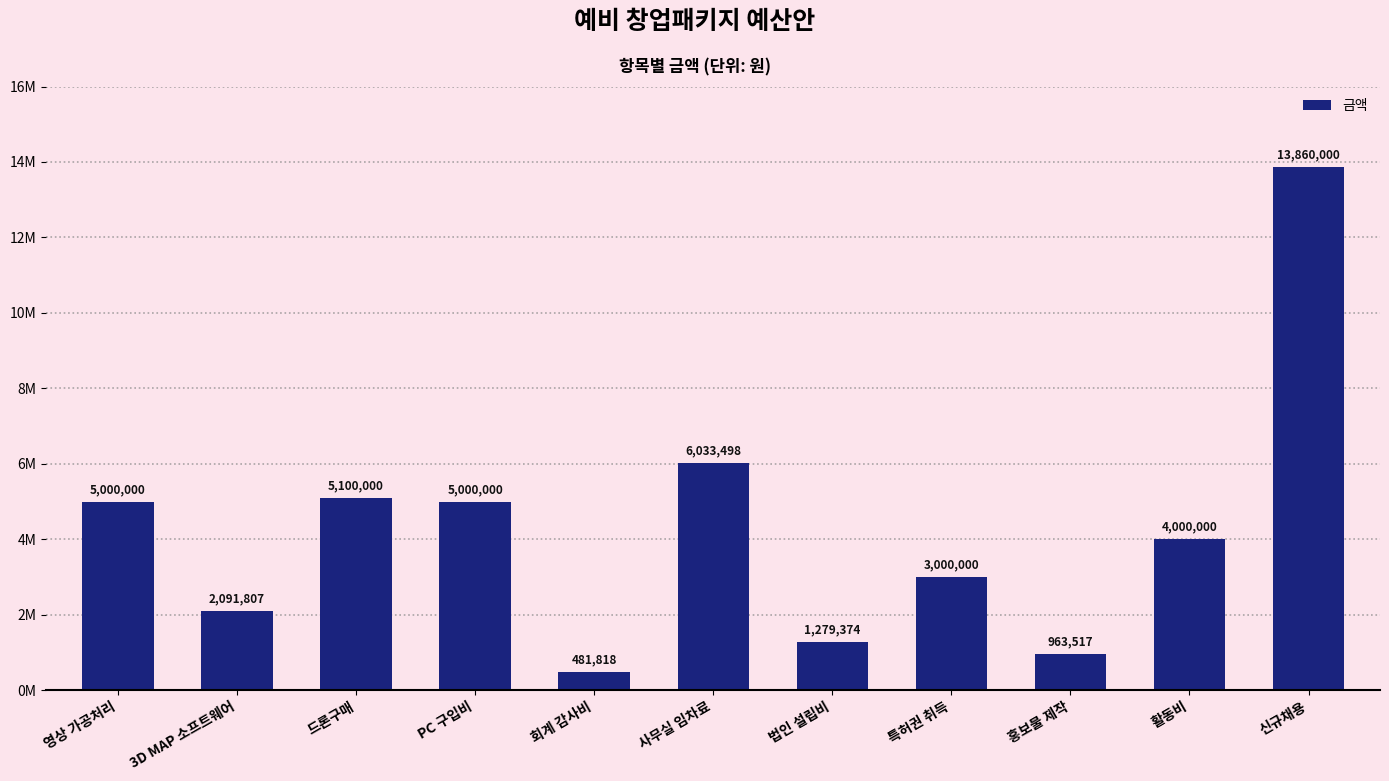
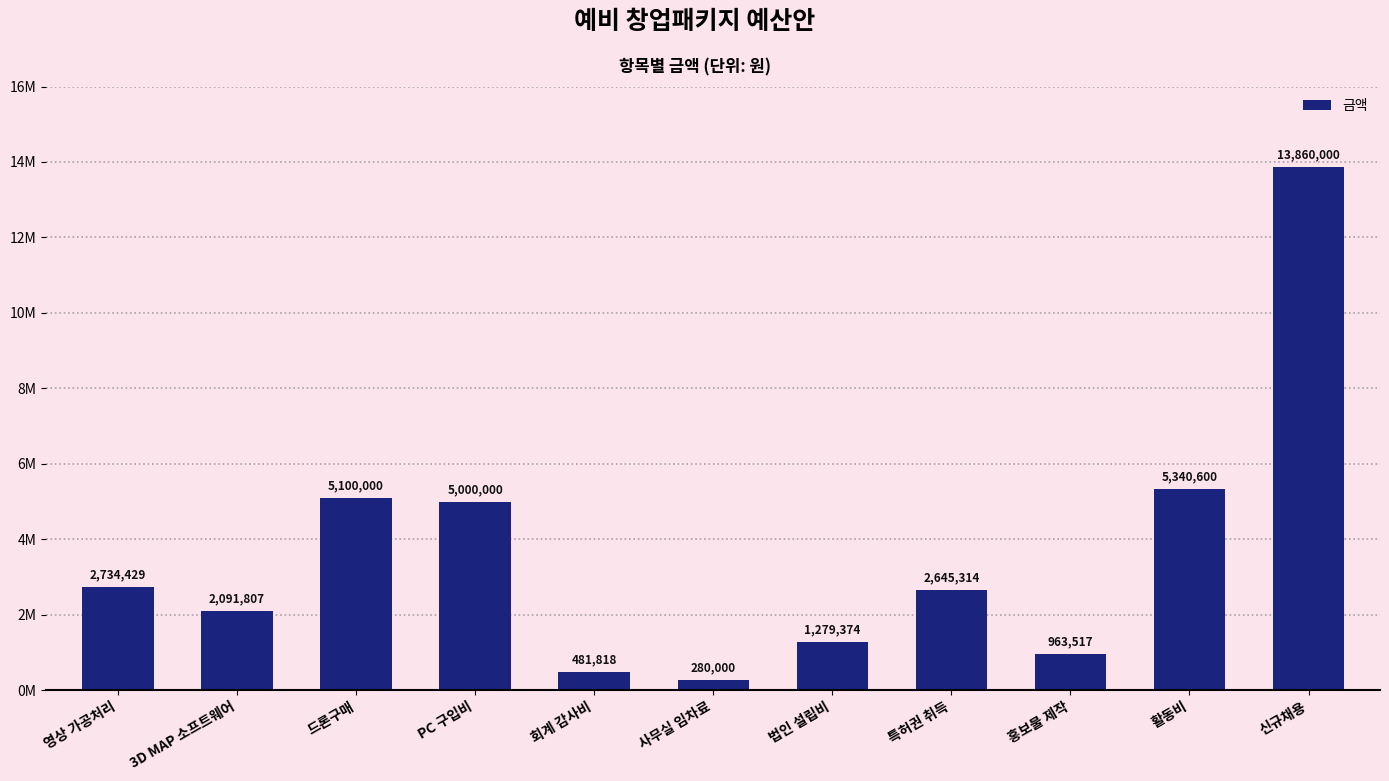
  {
-   "영상 가공처리": "5,000,000",
+   "영상 가공처리": "2,734,429",
    "3D MAP 소프트웨어": "2,091,807",
    "드론구매": "5,100,000",
    "PC 구입비": "5,000,000",
    "회계 감사비": "481,818",
-   "사무실 임차료": "6,033,498",
+   "사무실 임차료": "280,000",
    "법인 설립비": "1,279,374",
-   "특허권 취득": "3,000,000",
+   "특허권 취득": "2,645,314",
    "홍보물 제작": "963,517",
-   "활동비": "4,000,000",
+   "활동비": "5,340,600",
    "신규채용": "13,860,000"
  }
